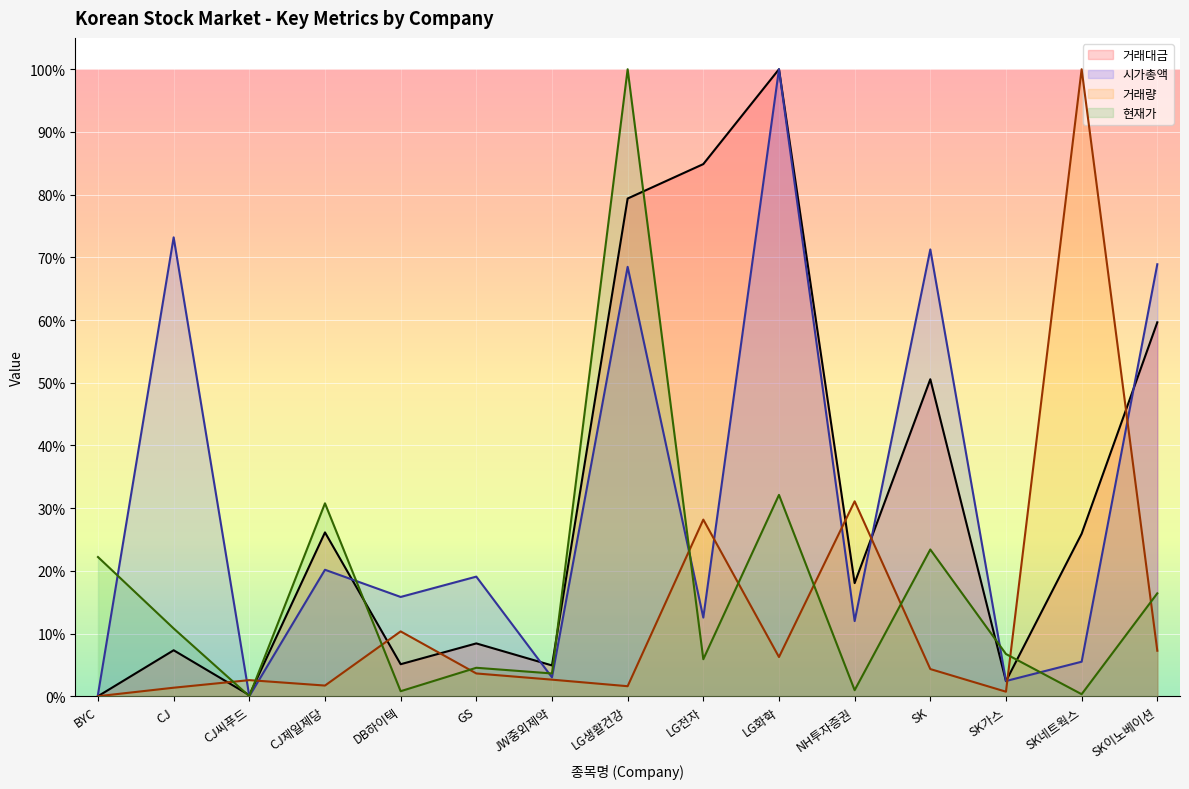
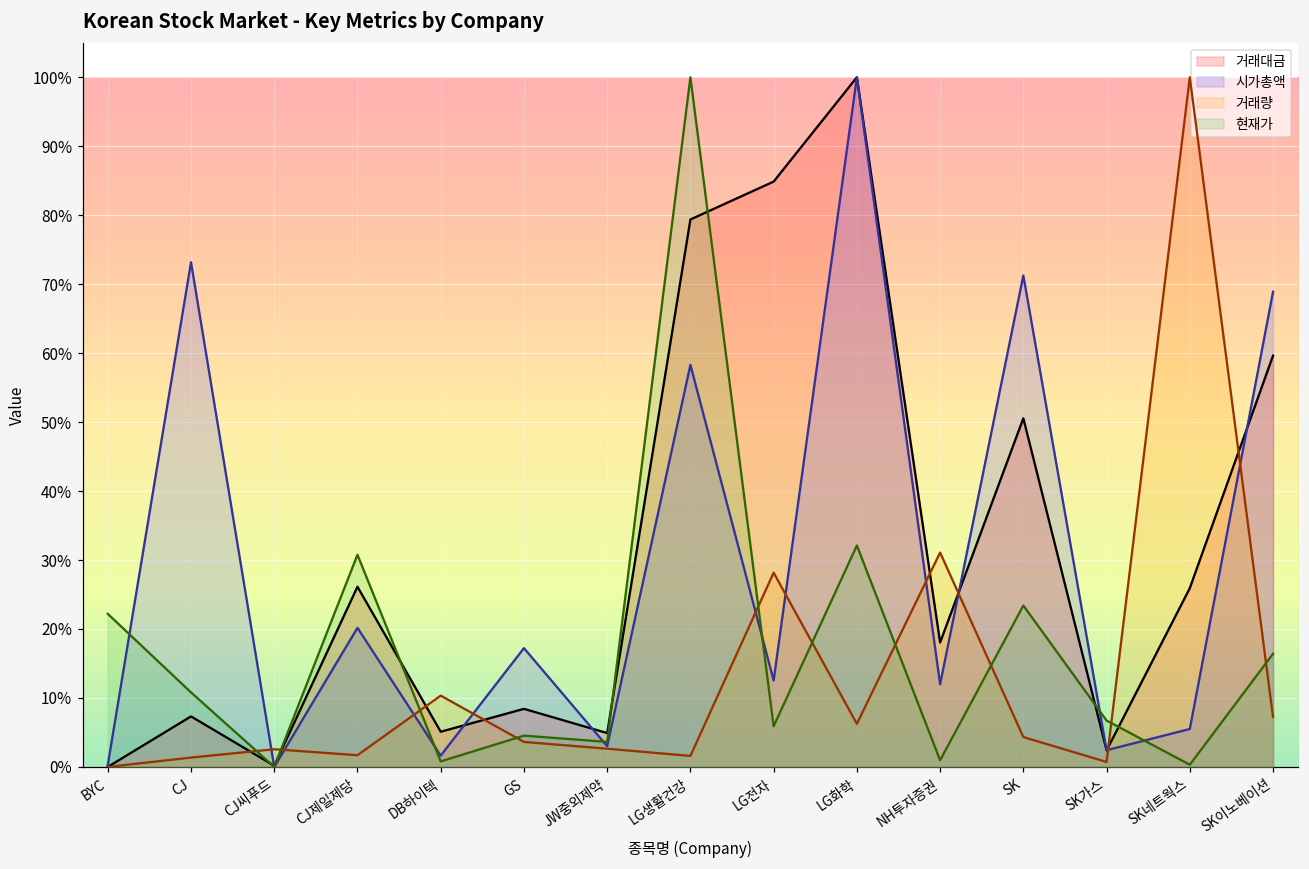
  {
    "시가총액": {
      "CJ": "73%",
      "CJ제일제당": "20%",
-     "DB하이텍": "16%",
-     "GS": "19%",
-     "LG생활건강": "68%",
+     "DB하이텍": "2%",
+     "GS": "17%",
+     "LG생활건강": "58%",
      "LG전자": "13%",
      "NH투자증권": "12%",
      "SK": "71%",
      "SK네트웍스": "6%",
      "SK이노베이션": "69%"
    }
  }
